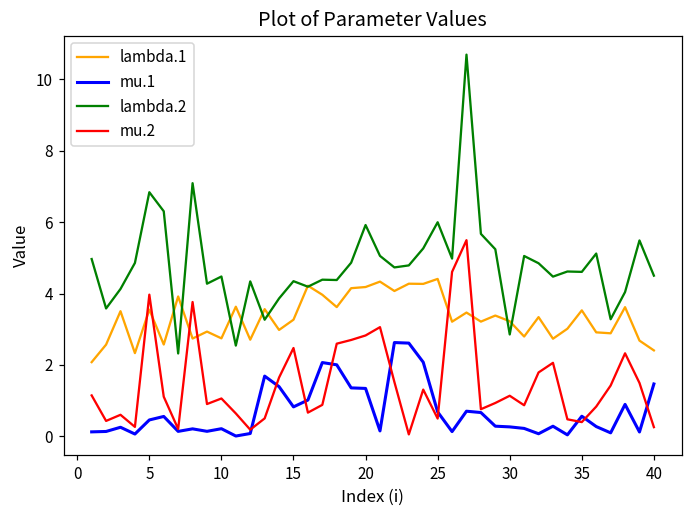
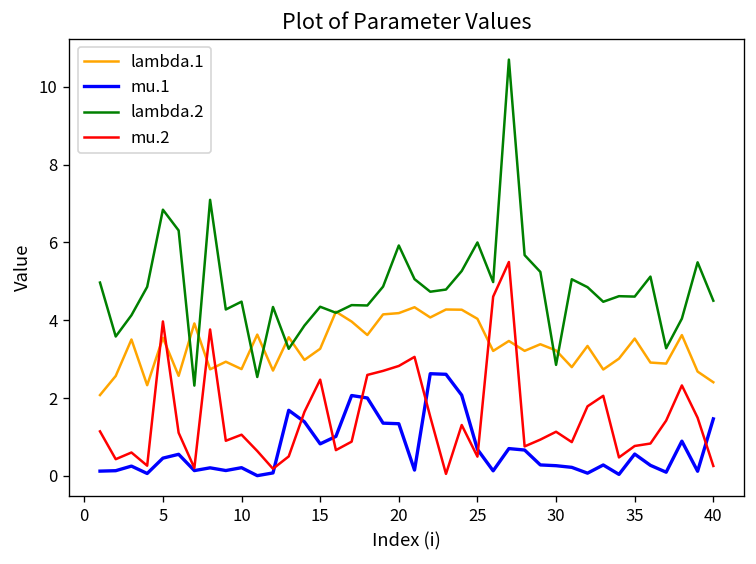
  {
    "lambda.1": {
      "5": 3.5,
      "10": 2.7,
      "15": 3.3,
      "20": 4.2,
-     "25": 4.4,
+     "25": 4.0,
      "30": 3.2,
      "35": 3.5,
      "40": 2.4
    },
    "mu.1": {
      "5": 0.5,
      "10": 0.2,
      "15": 0.8,
      "20": 1.3,
      "25": 0.7,
      "30": 0.3,
      "35": 0.6,
      "40": 1.5
    },
    "lambda.2": {
      "5": 6.8,
      "10": 4.5,
      "15": 4.3,
      "20": 5.9,
      "25": 6.0,
      "30": 2.9,
      "35": 4.6,
      "40": 4.5
    },
    "mu.2": {
      "5": 4.0,
      "10": 1.1,
      "15": 2.5,
      "20": 2.8,
      "25": 0.5,
      "30": 1.1,
-     "35": 0.4,
+     "35": 0.8,
      "40": 0.3
    }
  }
